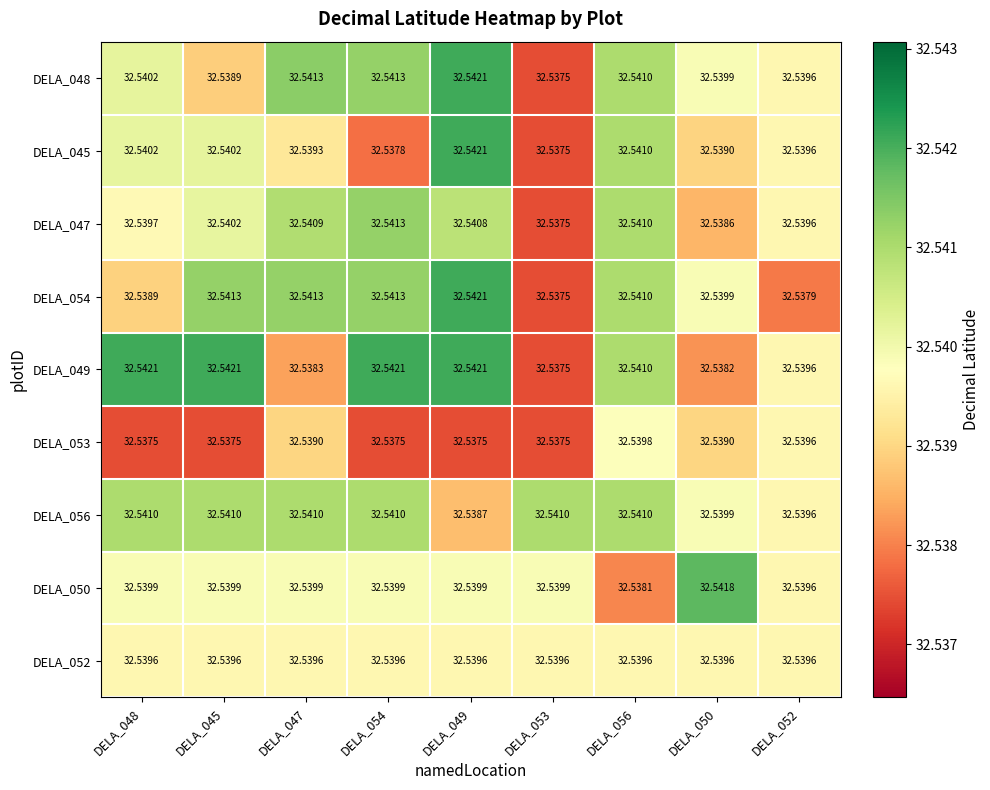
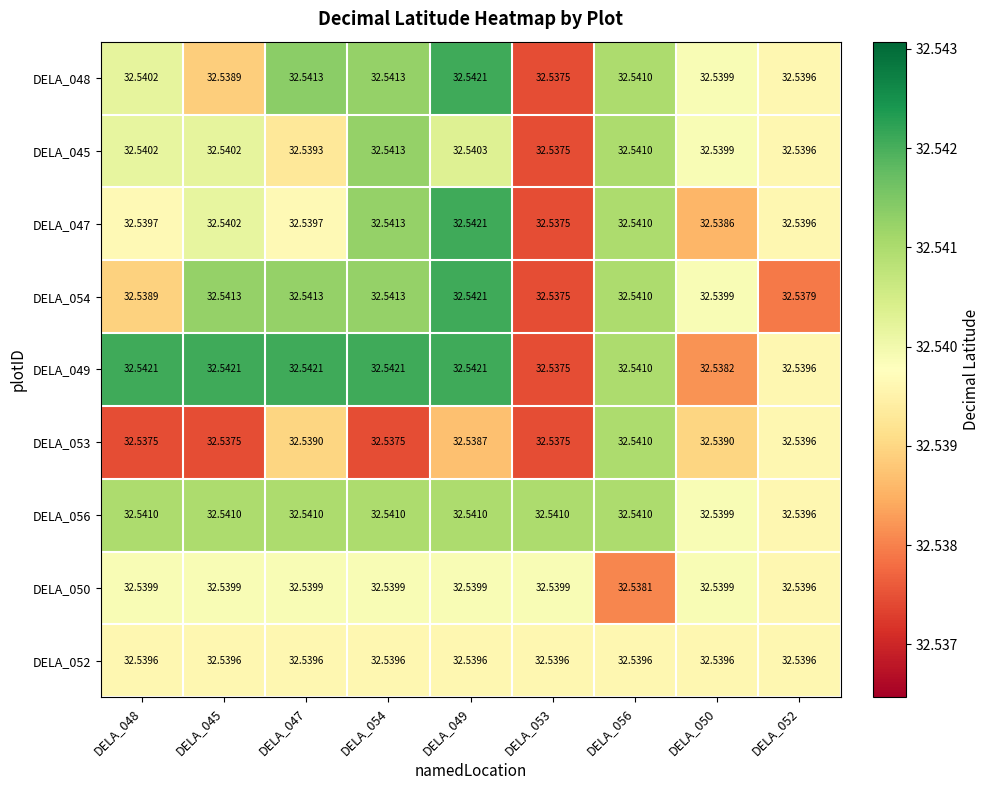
  {
    "DELA_048": {
      "DELA_048": 32.5402,
      "DELA_045": 32.5389,
      "DELA_047": 32.5413,
      "DELA_054": 32.5413,
      "DELA_049": 32.5421,
      "DELA_053": 32.5375,
      "DELA_056": 32.5410,
      "DELA_050": 32.5399,
      "DELA_052": 32.5396
    },
    "DELA_045": {
      "DELA_048": 32.5402,
      "DELA_045": 32.5402,
      "DELA_047": 32.5393,
-     "DELA_054": 32.5378,
-     "DELA_049": 32.5421,
+     "DELA_054": 32.5413,
+     "DELA_049": 32.5403,
      "DELA_053": 32.5375,
      "DELA_056": 32.5410,
-     "DELA_050": 32.5390,
+     "DELA_050": 32.5399,
      "DELA_052": 32.5396
    },
    "DELA_047": {
      "DELA_048": 32.5397,
      "DELA_045": 32.5402,
-     "DELA_047": 32.5409,
+     "DELA_047": 32.5397,
      "DELA_054": 32.5413,
-     "DELA_049": 32.5408,
+     "DELA_049": 32.5421,
      "DELA_053": 32.5375,
      "DELA_056": 32.5410,
      "DELA_050": 32.5386,
      "DELA_052": 32.5396
    },
    "DELA_054": {
      "DELA_048": 32.5389,
      "DELA_045": 32.5413,
      "DELA_047": 32.5413,
      "DELA_054": 32.5413,
      "DELA_049": 32.5421,
      "DELA_053": 32.5375,
      "DELA_056": 32.5410,
      "DELA_050": 32.5399,
      "DELA_052": 32.5379
    },
    "DELA_049": {
      "DELA_048": 32.5421,
      "DELA_045": 32.5421,
-     "DELA_047": 32.5383,
+     "DELA_047": 32.5421,
      "DELA_054": 32.5421,
      "DELA_049": 32.5421,
      "DELA_053": 32.5375,
      "DELA_056": 32.5410,
      "DELA_050": 32.5382,
      "DELA_052": 32.5396
    },
    "DELA_053": {
      "DELA_048": 32.5375,
      "DELA_045": 32.5375,
      "DELA_047": 32.5390,
      "DELA_054": 32.5375,
-     "DELA_049": 32.5375,
+     "DELA_049": 32.5387,
      "DELA_053": 32.5375,
-     "DELA_056": 32.5398,
+     "DELA_056": 32.5410,
      "DELA_050": 32.5390,
      "DELA_052": 32.5396
    },
    "DELA_056": {
      "DELA_048": 32.5410,
      "DELA_045": 32.5410,
      "DELA_047": 32.5410,
      "DELA_054": 32.5410,
-     "DELA_049": 32.5387,
+     "DELA_049": 32.5410,
      "DELA_053": 32.5410,
      "DELA_056": 32.5410,
      "DELA_050": 32.5399,
      "DELA_052": 32.5396
    },
    "DELA_050": {
      "DELA_048": 32.5399,
      "DELA_045": 32.5399,
      "DELA_047": 32.5399,
      "DELA_054": 32.5399,
      "DELA_049": 32.5399,
      "DELA_053": 32.5399,
      "DELA_056": 32.5381,
-     "DELA_050": 32.5418,
+     "DELA_050": 32.5399,
      "DELA_052": 32.5396
    },
    "DELA_052": {
      "DELA_048": 32.5396,
      "DELA_045": 32.5396,
      "DELA_047": 32.5396,
      "DELA_054": 32.5396,
      "DELA_049": 32.5396,
      "DELA_053": 32.5396,
      "DELA_056": 32.5396,
      "DELA_050": 32.5396,
      "DELA_052": 32.5396
    }
  }
